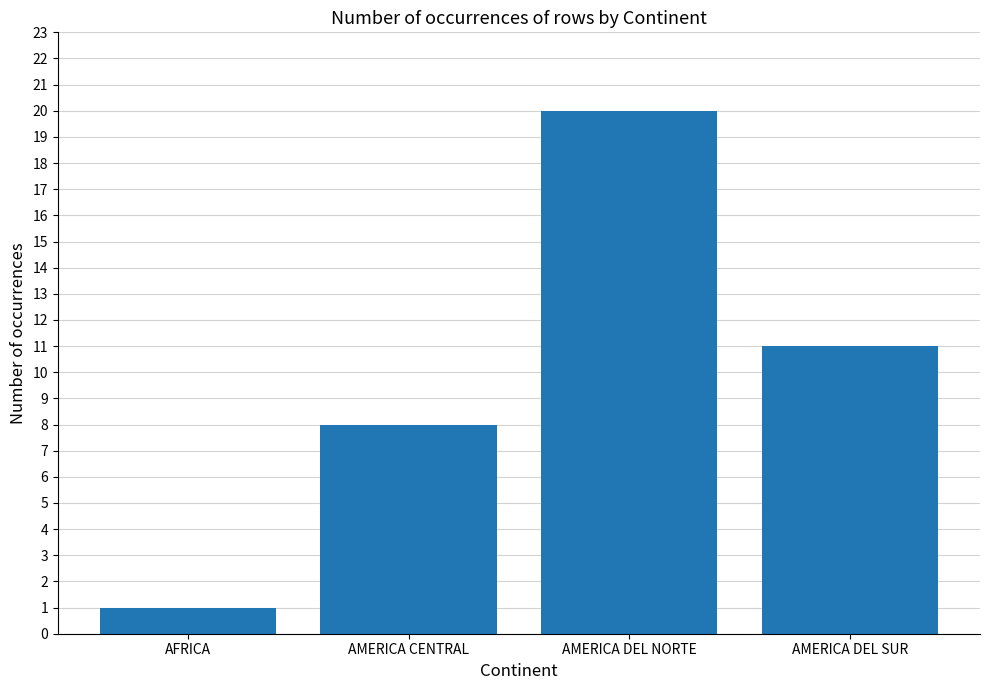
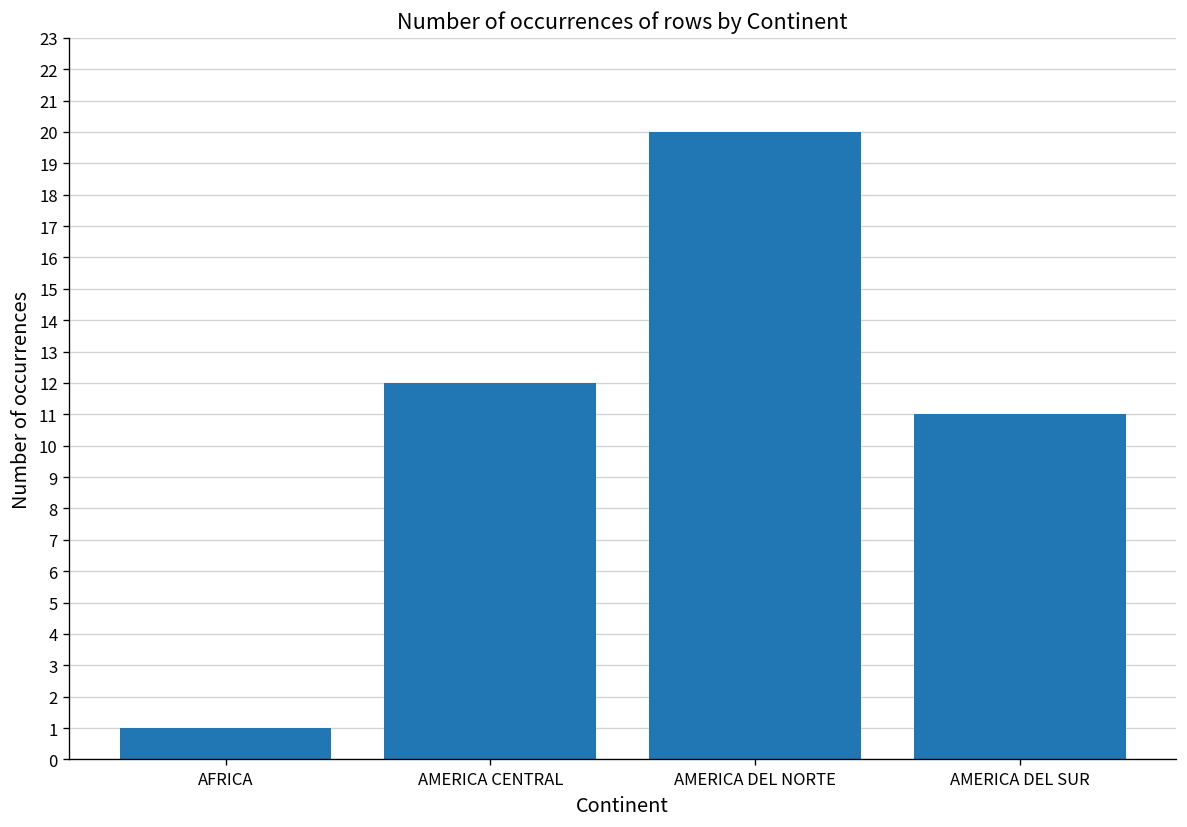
  {
    "AFRICA": 1,
-   "AMERICA CENTRAL": 8,
+   "AMERICA CENTRAL": 12,
    "AMERICA DEL NORTE": 20,
    "AMERICA DEL SUR": 11
  }
